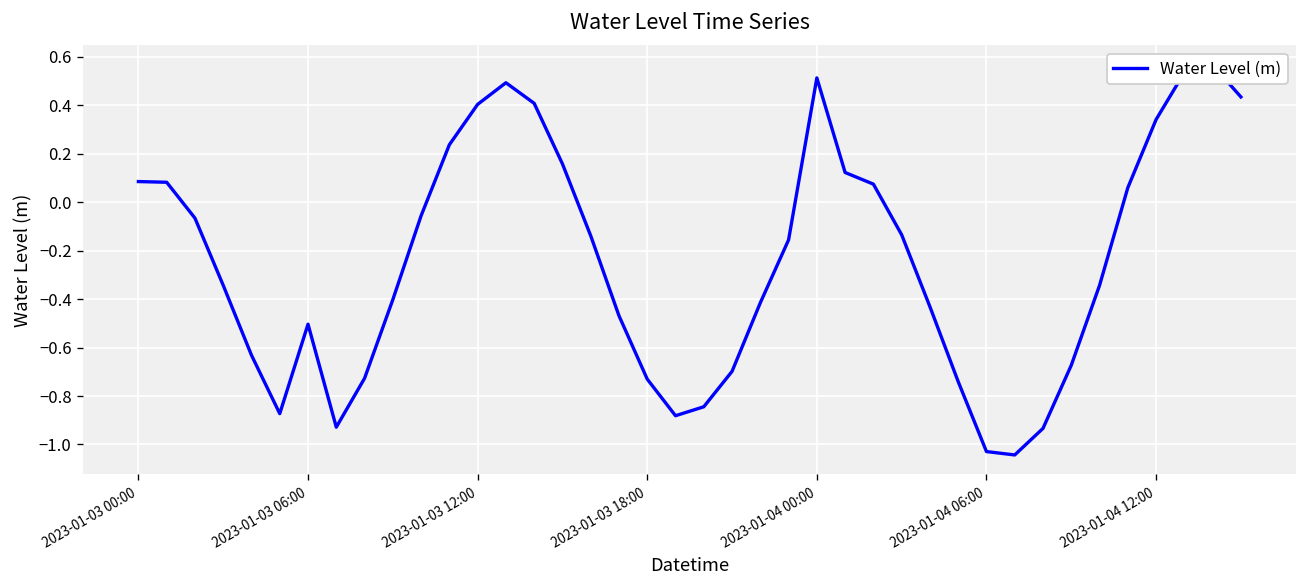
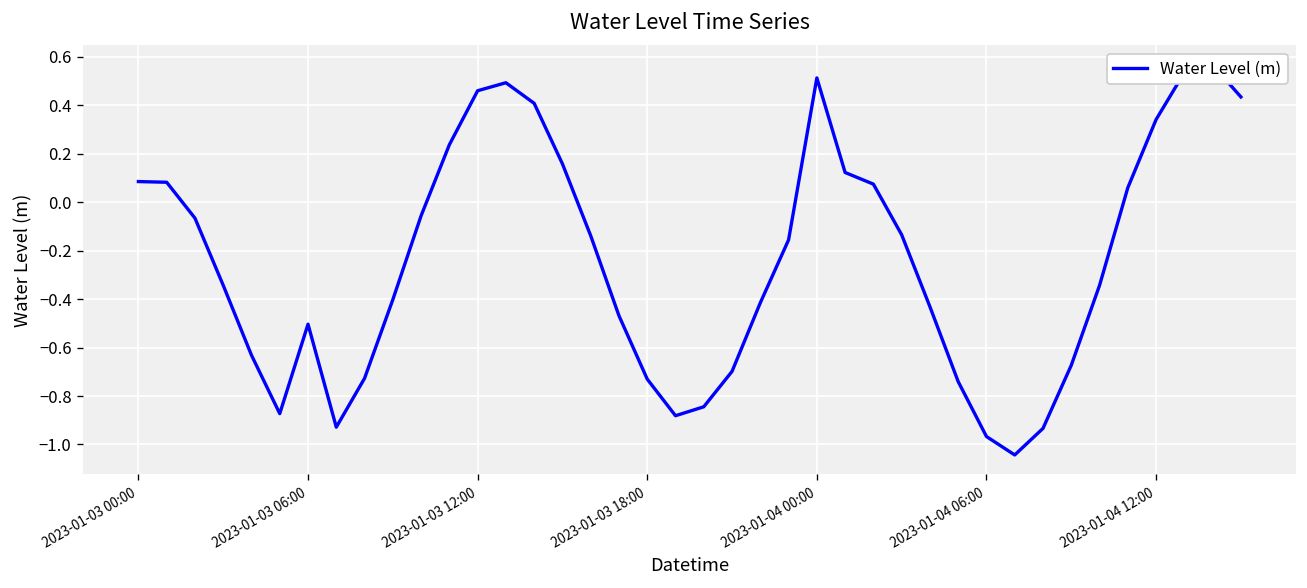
  {
    "2023-01-03 00:00": 0.09,
    "2023-01-03 06:00": -0.50,
-   "2023-01-03 12:00": 0.40,
+   "2023-01-03 12:00": 0.46,
    "2023-01-03 18:00": -0.73,
    "2023-01-04 00:00": 0.51,
-   "2023-01-04 06:00": -1.03,
+   "2023-01-04 06:00": -0.97,
    "2023-01-04 12:00": 0.34
  }
